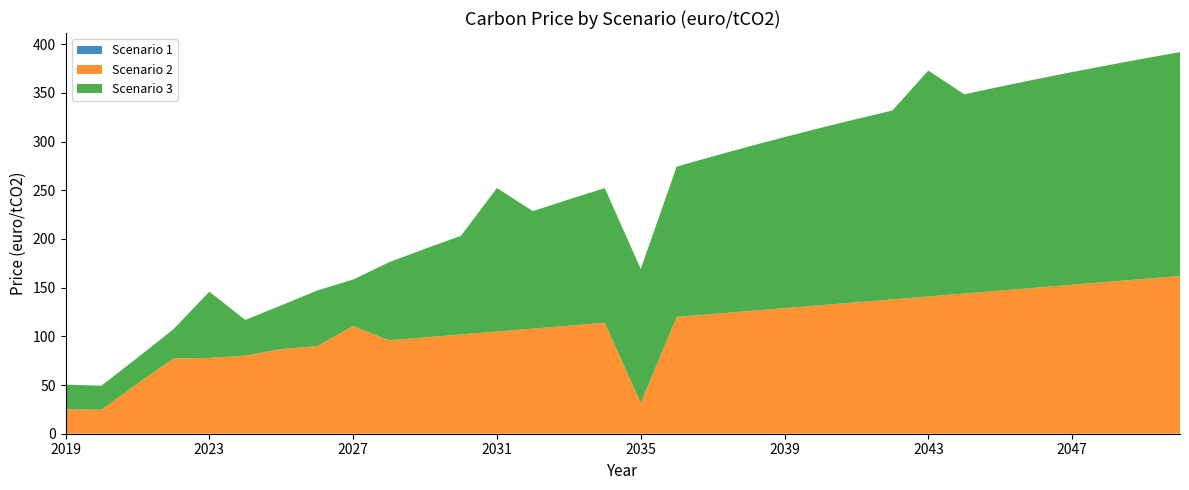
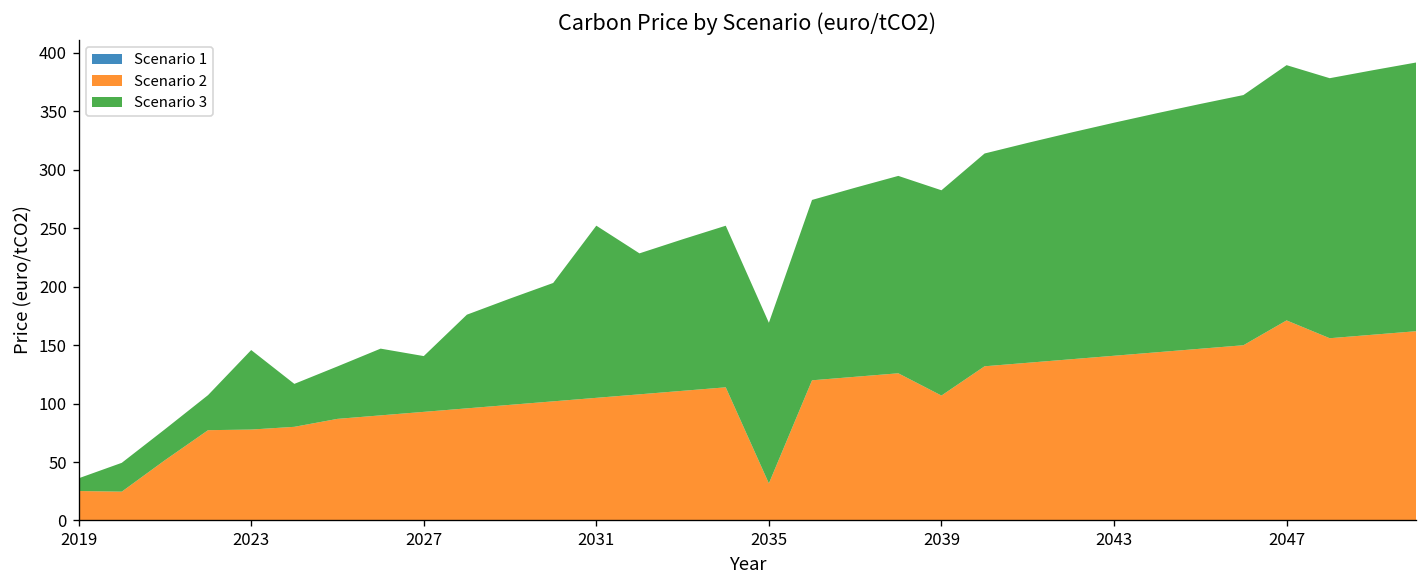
  {
    "Scenario 1": {
      "2019": 0,
      "2023": 0,
      "2027": 0,
      "2031": 0,
      "2035": 0,
      "2039": 0,
      "2043": 0,
      "2047": 0
    },
    "Scenario 2": {
      "2019": 30,
      "2023": 80,
-     "2027": 110,
+     "2027": 90,
      "2031": 100,
      "2035": 30,
-     "2039": 130,
+     "2039": 110,
      "2043": 140,
-     "2047": 150
+     "2047": 170
    },
    "Scenario 3": {
-     "2019": 30,
+     "2019": 10,
      "2023": 70,
      "2027": 50,
      "2031": 150,
      "2035": 140,
      "2039": 180,
-     "2043": 230,
+     "2043": 200,
      "2047": 220
    }
  }
